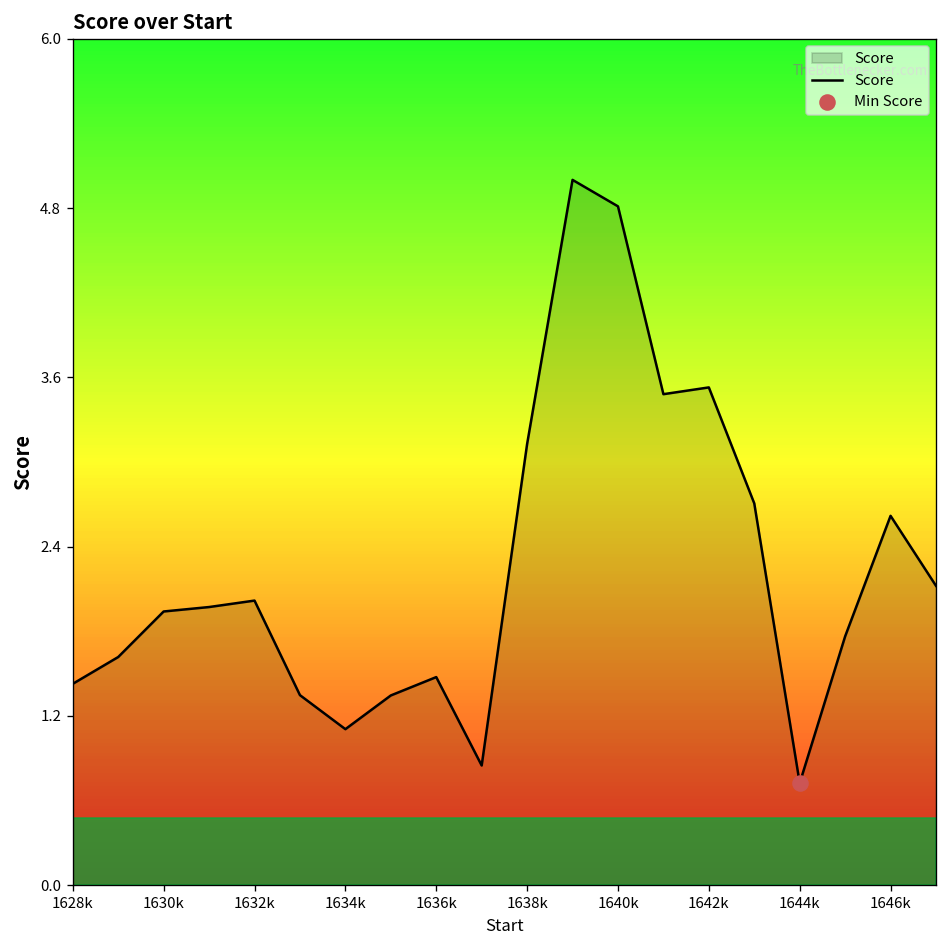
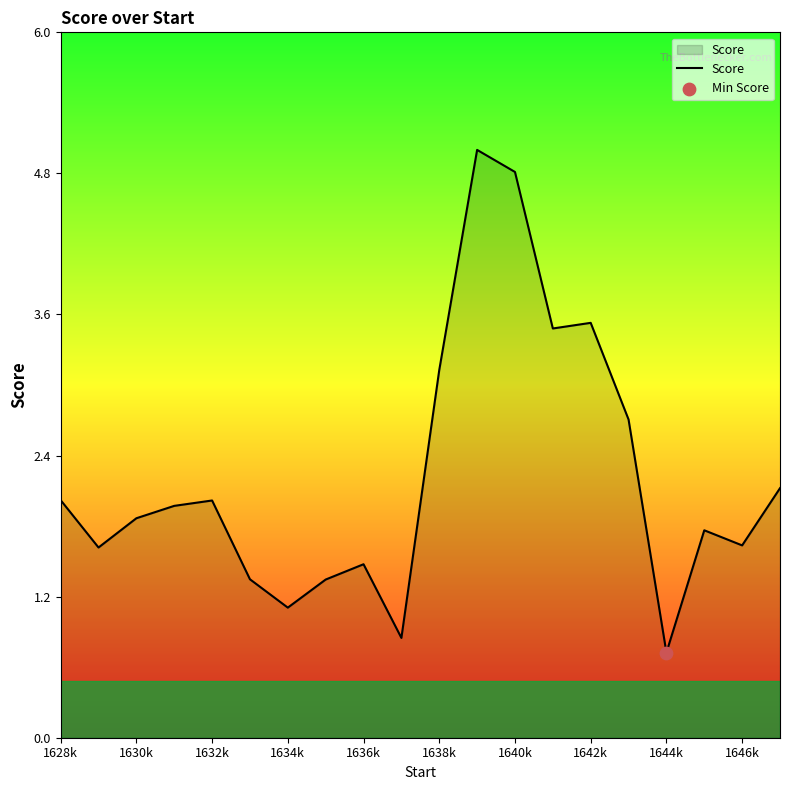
  {
    "Score": {
-     "1628k": 1.44,
-     "1630k": 1.95,
+     "1628k": 2.03,
+     "1630k": 1.88,
      "1632k": 2.03,
      "1634k": 1.11,
      "1636k": 1.48,
      "1638k": 3.14,
      "1640k": 4.84,
      "1642k": 3.55,
-     "1646k": 2.63
+     "1646k": 1.64
    }
  }
